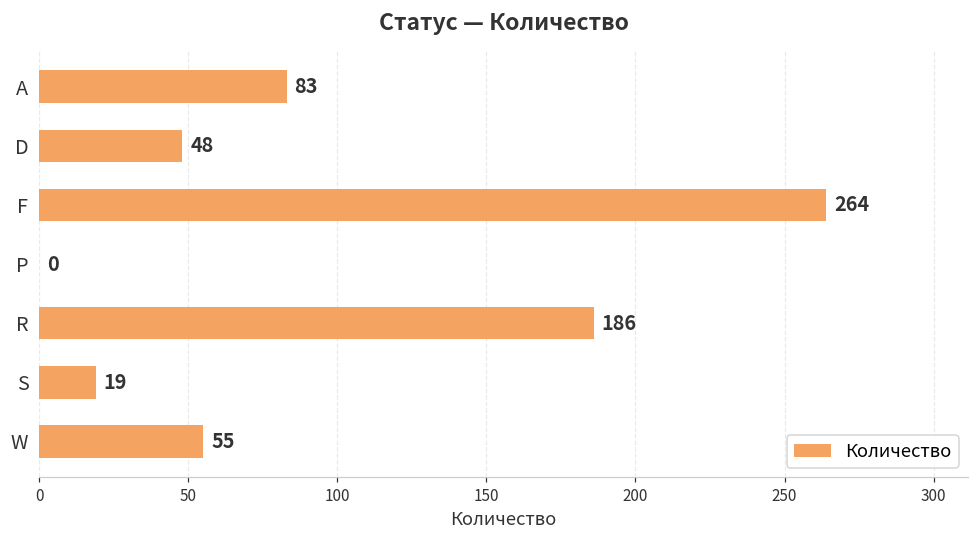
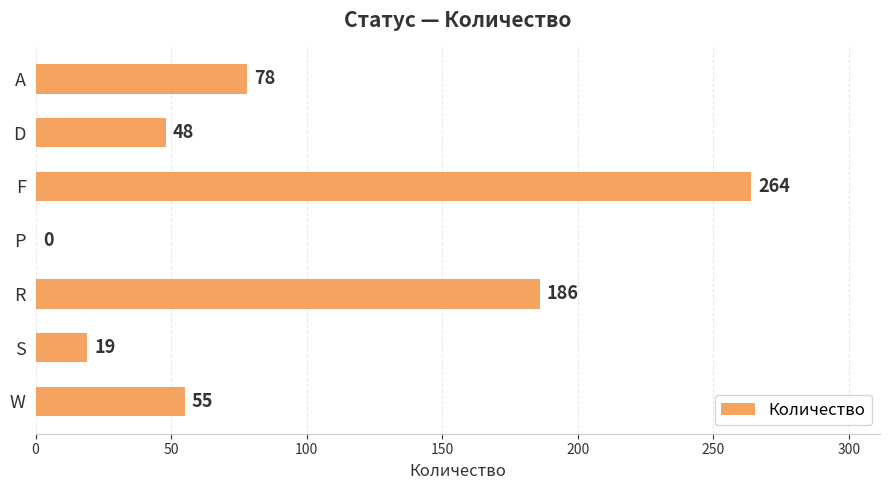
  {
-   "A": 83,
+   "A": 78,
    "D": 48,
    "F": 264,
    "P": 0,
    "R": 186,
    "S": 19,
    "W": 55
  }
